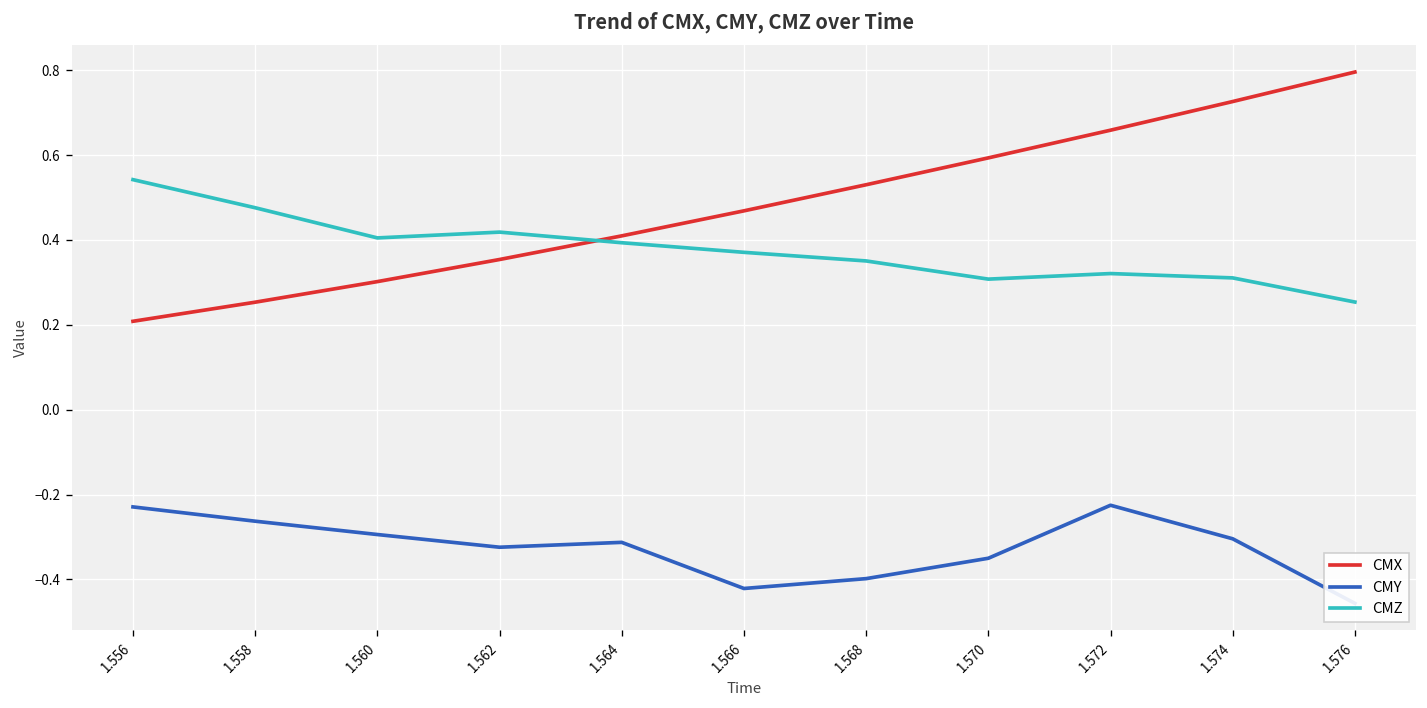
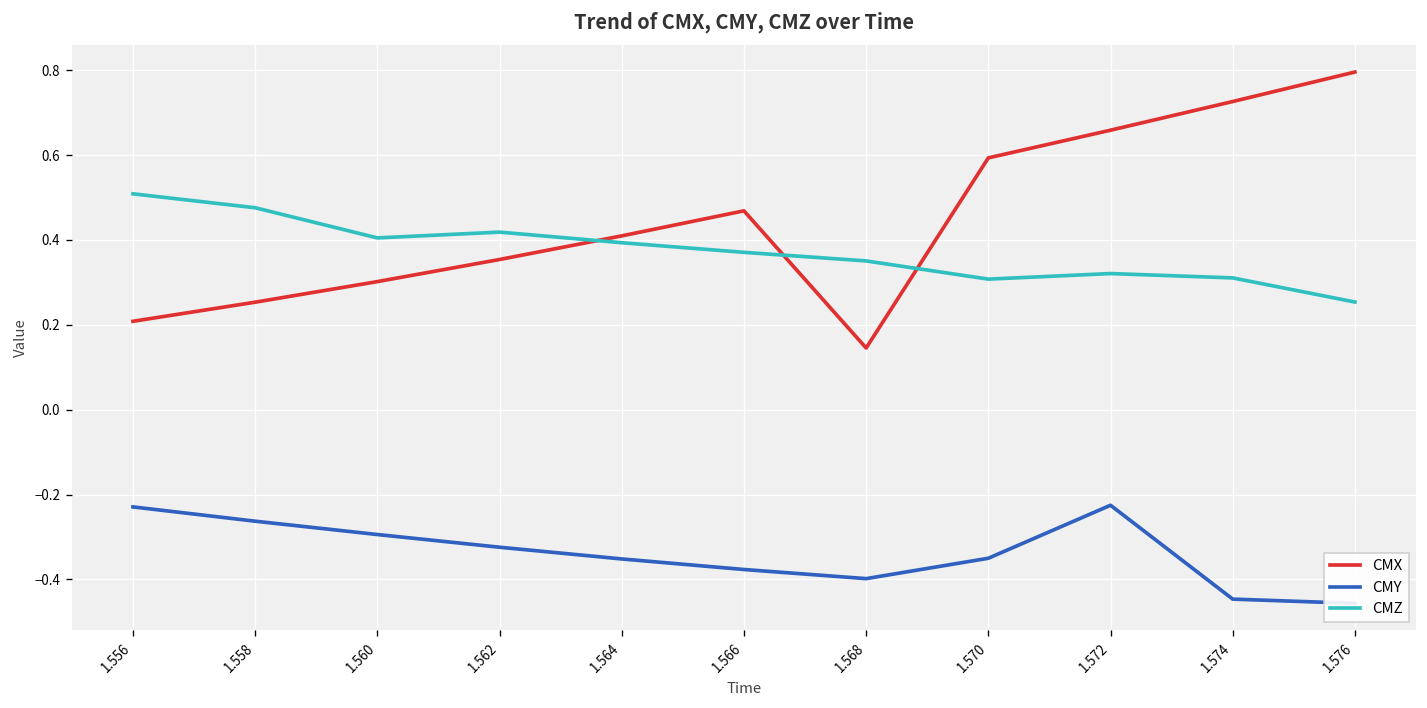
  {
    "CMX": {
      "1.556": 0.21,
      "1.558": 0.25,
      "1.560": 0.30,
      "1.562": 0.35,
      "1.564": 0.41,
      "1.566": 0.47,
-     "1.568": 0.53,
+     "1.568": 0.15,
      "1.570": 0.59,
      "1.572": 0.66,
      "1.574": 0.73,
      "1.576": 0.80
    },
    "CMY": {
      "1.556": -0.23,
      "1.558": -0.26,
      "1.560": -0.29,
      "1.562": -0.32,
-     "1.564": -0.31,
-     "1.566": -0.42,
+     "1.564": -0.35,
+     "1.566": -0.38,
      "1.568": -0.40,
      "1.570": -0.35,
      "1.572": -0.23,
-     "1.574": -0.30
+     "1.574": -0.45
    },
    "CMZ": {
-     "1.556": 0.54,
+     "1.556": 0.51,
      "1.558": 0.48,
      "1.560": 0.40,
      "1.562": 0.42,
      "1.564": 0.39,
      "1.566": 0.37,
      "1.568": 0.35,
      "1.570": 0.31,
      "1.572": 0.32,
      "1.574": 0.31,
      "1.576": 0.25
    }
  }
